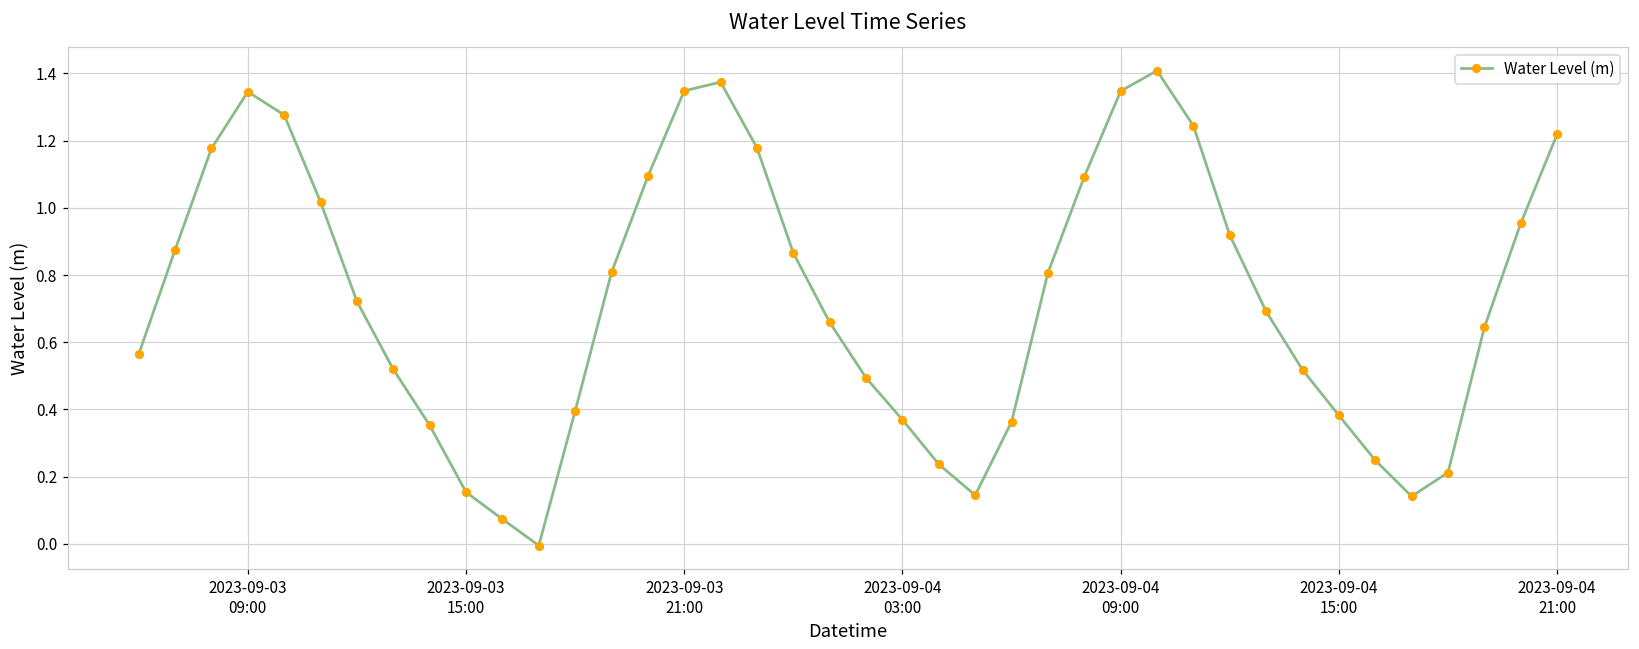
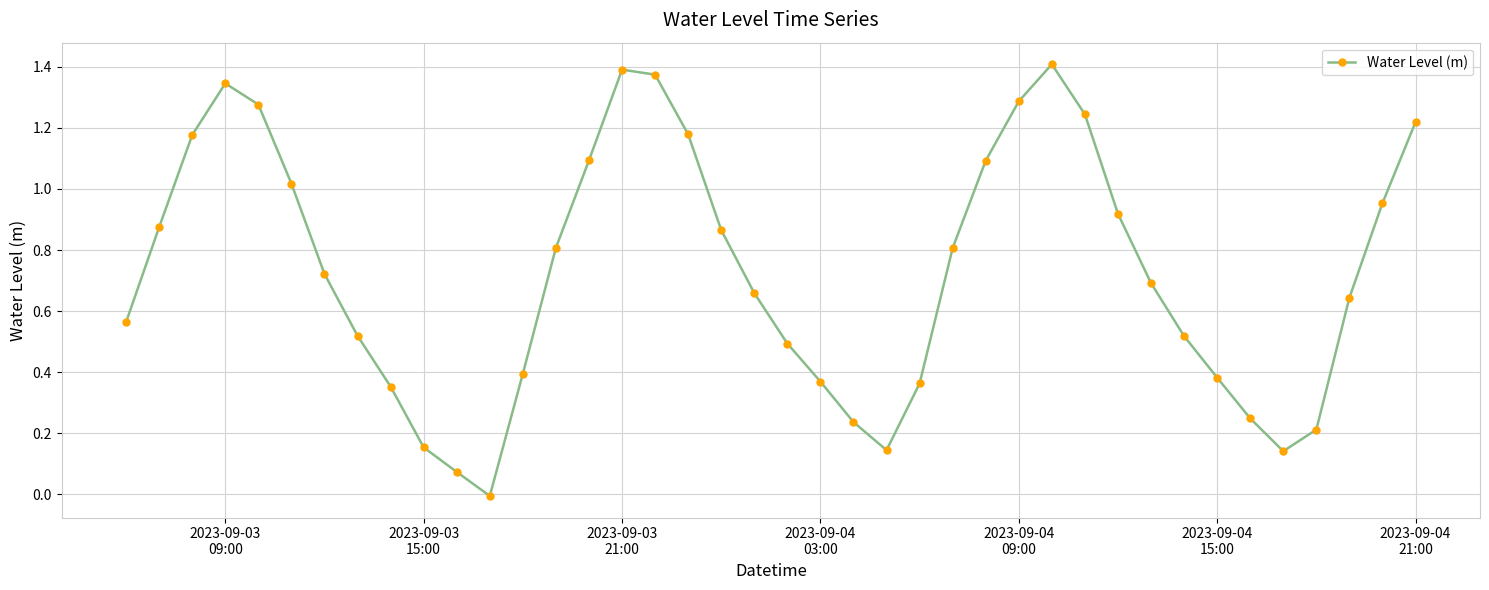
  {
    "2023-09-03 09:00": 1.35,
    "2023-09-03 15:00": 0.15,
-   "2023-09-03 21:00": 1.35,
+   "2023-09-03 21:00": 1.39,
    "2023-09-04 03:00": 0.37,
-   "2023-09-04 09:00": 1.35,
+   "2023-09-04 09:00": 1.29,
    "2023-09-04 15:00": 0.38,
    "2023-09-04 21:00": 1.22
  }
